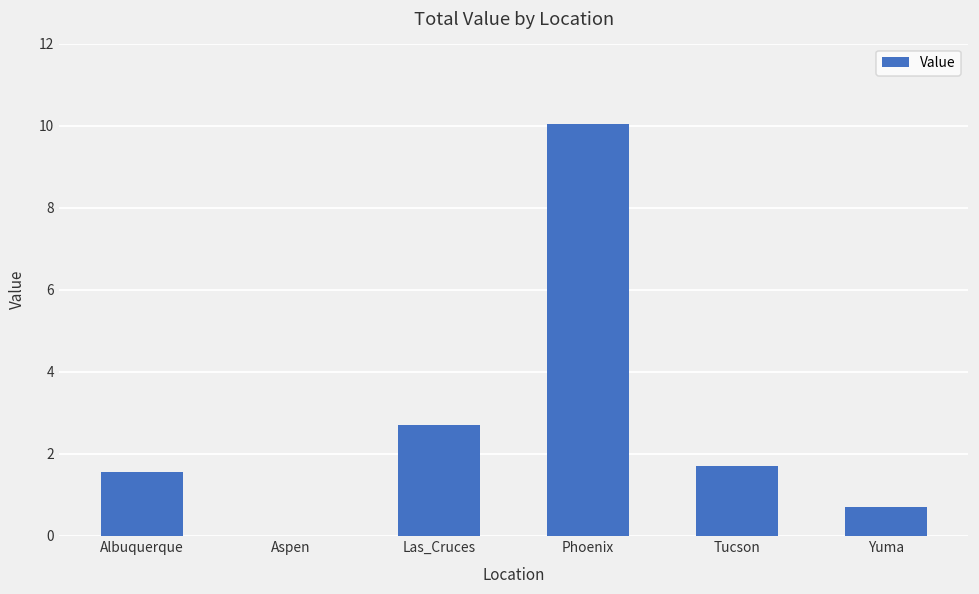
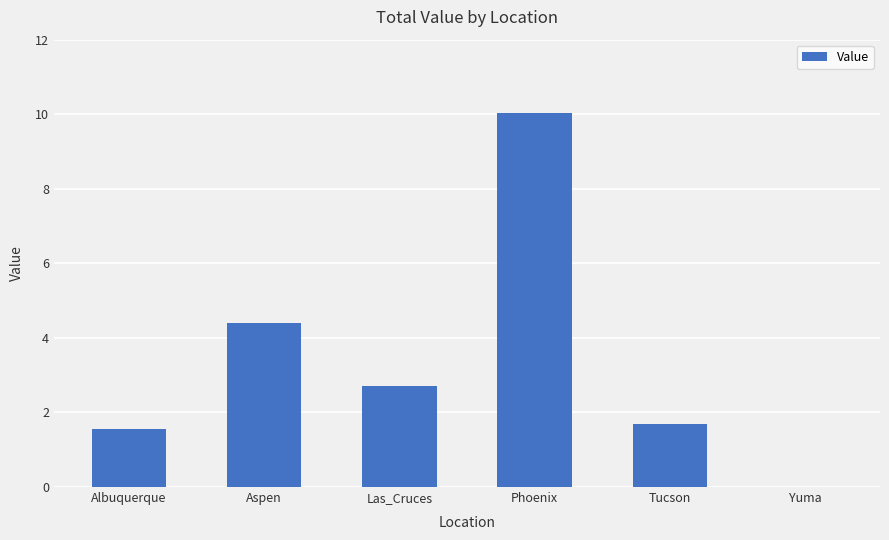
  {
    "Albuquerque": 1.6,
-   "Aspen": 0.0,
+   "Aspen": 4.4,
    "Las_Cruces": 2.7,
    "Phoenix": 10.0,
    "Tucson": 1.7,
-   "Yuma": 0.7
+   "Yuma": 0.0
  }
